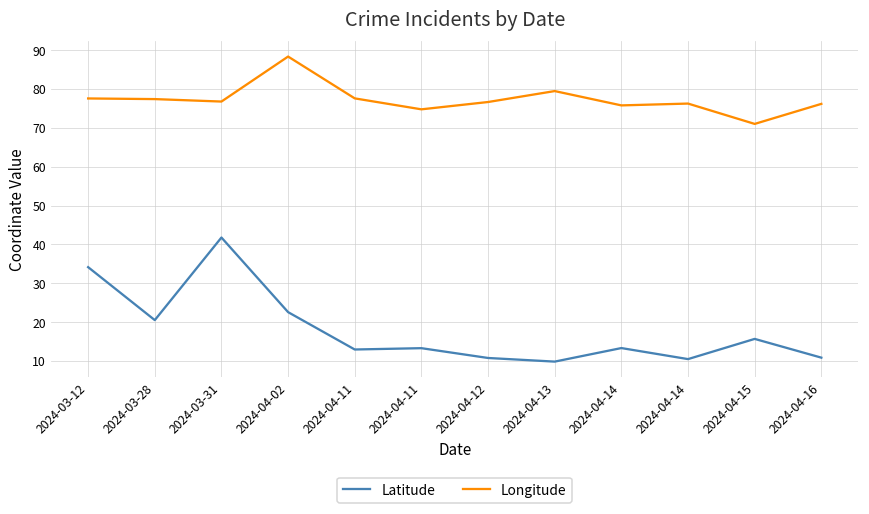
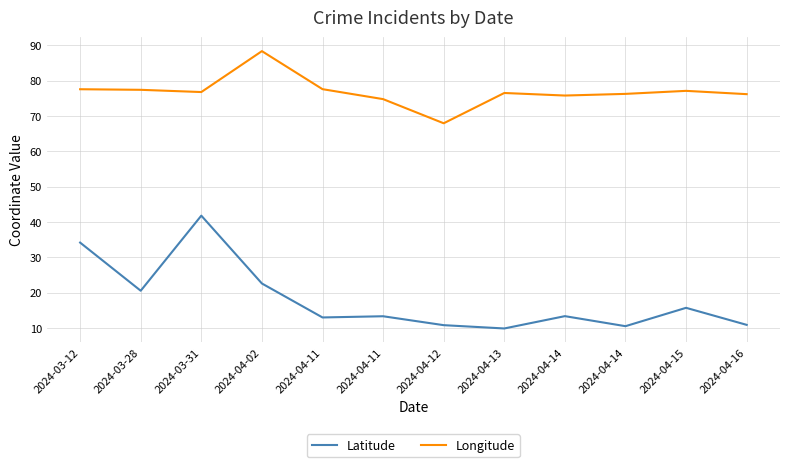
  {
    "Latitude": {
      "2024-03-12": 34,
      "2024-03-28": 21,
      "2024-03-31": 42,
      "2024-04-02": 23,
      "2024-04-12": 11,
      "2024-04-13": 10,
      "2024-04-15": 16,
      "2024-04-16": 11
    },
    "Longitude": {
      "2024-03-12": 78,
      "2024-03-28": 77,
      "2024-03-31": 77,
      "2024-04-02": 88,
-     "2024-04-12": 77,
-     "2024-04-13": 79,
-     "2024-04-15": 71,
+     "2024-04-12": 68,
+     "2024-04-13": 77,
+     "2024-04-15": 77,
      "2024-04-16": 76
    }
  }
